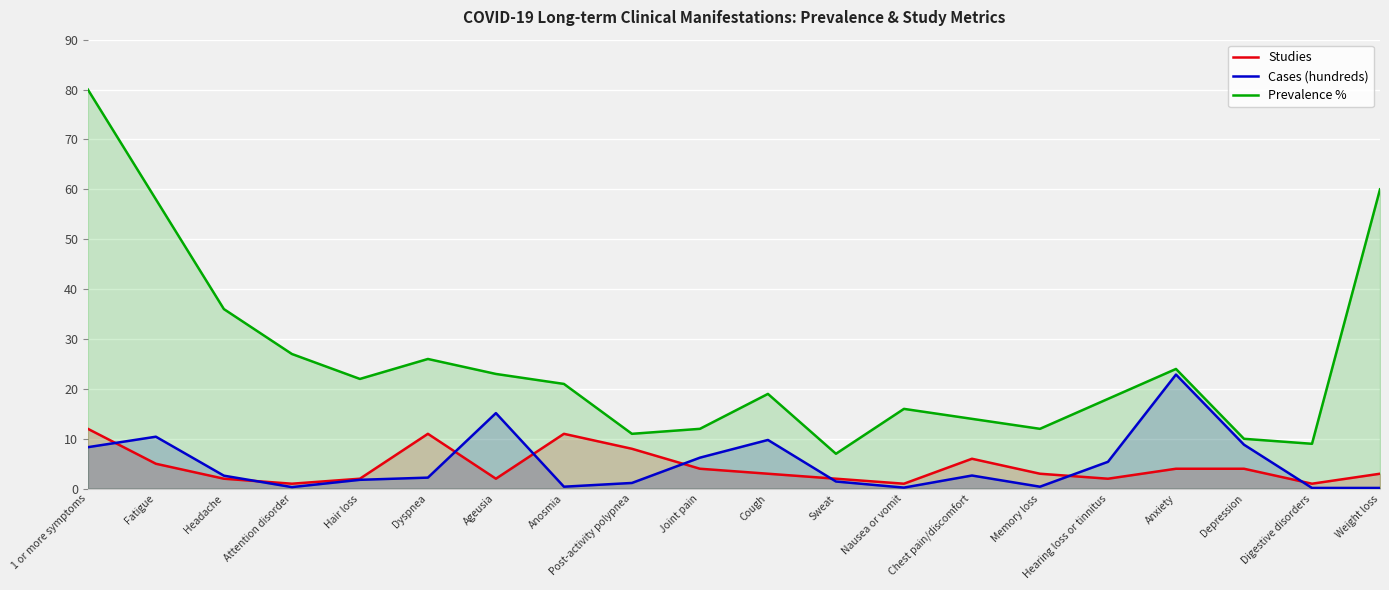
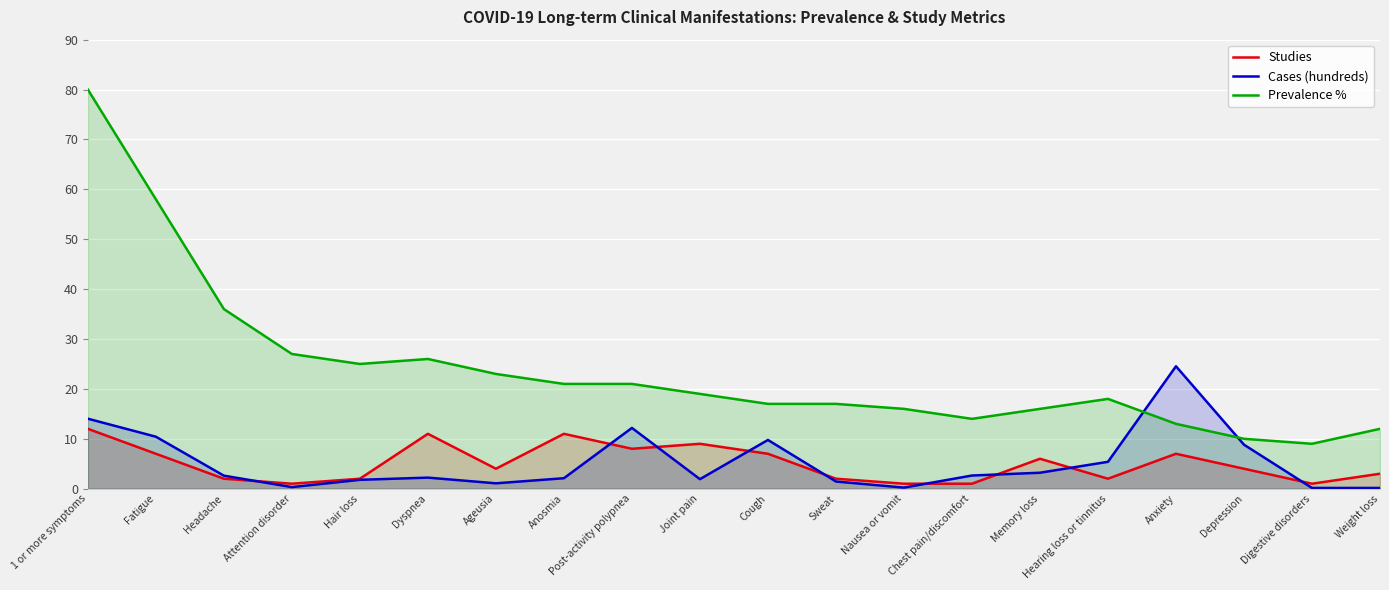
  {
    "Studies": {
      "1 or more symptoms": 12,
-     "Fatigue": 5,
+     "Fatigue": 7,
      "Headache": 2,
      "Attention disorder": 1,
      "Dyspnea": 11,
-     "Ageusia": 2,
+     "Ageusia": 4,
      "Anosmia": 11,
      "Post-activity polypnea": 8,
-     "Joint pain": 4,
-     "Cough": 3,
+     "Joint pain": 9,
+     "Cough": 7,
      "Sweat": 2,
      "Nausea or vomit": 1,
-     "Chest pain/discomfort": 6,
-     "Memory loss": 3,
+     "Chest pain/discomfort": 1,
+     "Memory loss": 6,
      "Hearing loss or tinnitus": 2,
-     "Anxiety": 4,
+     "Anxiety": 7,
      "Depression": 4,
      "Digestive disorders": 1,
      "Weight loss": 3
    },
    "Cases (hundreds)": {
-     "1 or more symptoms": 8,
+     "1 or more symptoms": 14,
      "Fatigue": 10,
      "Headache": 3,
      "Attention disorder": 0,
      "Dyspnea": 2,
-     "Ageusia": 15,
-     "Anosmia": 0,
-     "Post-activity polypnea": 1,
-     "Joint pain": 6,
+     "Ageusia": 1,
+     "Anosmia": 2,
+     "Post-activity polypnea": 12,
+     "Joint pain": 2,
      "Cough": 10,
      "Sweat": 1,
      "Nausea or vomit": 0,
      "Chest pain/discomfort": 3,
-     "Memory loss": 0,
+     "Memory loss": 3,
      "Hearing loss or tinnitus": 5,
-     "Anxiety": 23,
+     "Anxiety": 25,
      "Depression": 9,
      "Digestive disorders": 0,
      "Weight loss": 0
    },
    "Prevalence %": {
      "1 or more symptoms": 80,
      "Fatigue": 58,
      "Headache": 36,
      "Attention disorder": 27,
-     "Hair loss": 22,
+     "Hair loss": 25,
      "Dyspnea": 26,
      "Ageusia": 23,
      "Anosmia": 21,
-     "Post-activity polypnea": 11,
-     "Joint pain": 12,
-     "Cough": 19,
-     "Sweat": 7,
+     "Post-activity polypnea": 21,
+     "Joint pain": 19,
+     "Cough": 17,
+     "Sweat": 17,
      "Nausea or vomit": 16,
      "Chest pain/discomfort": 14,
-     "Memory loss": 12,
+     "Memory loss": 16,
      "Hearing loss or tinnitus": 18,
-     "Anxiety": 24,
+     "Anxiety": 13,
      "Depression": 10,
      "Digestive disorders": 9,
-     "Weight loss": 60
+     "Weight loss": 12
    }
  }
